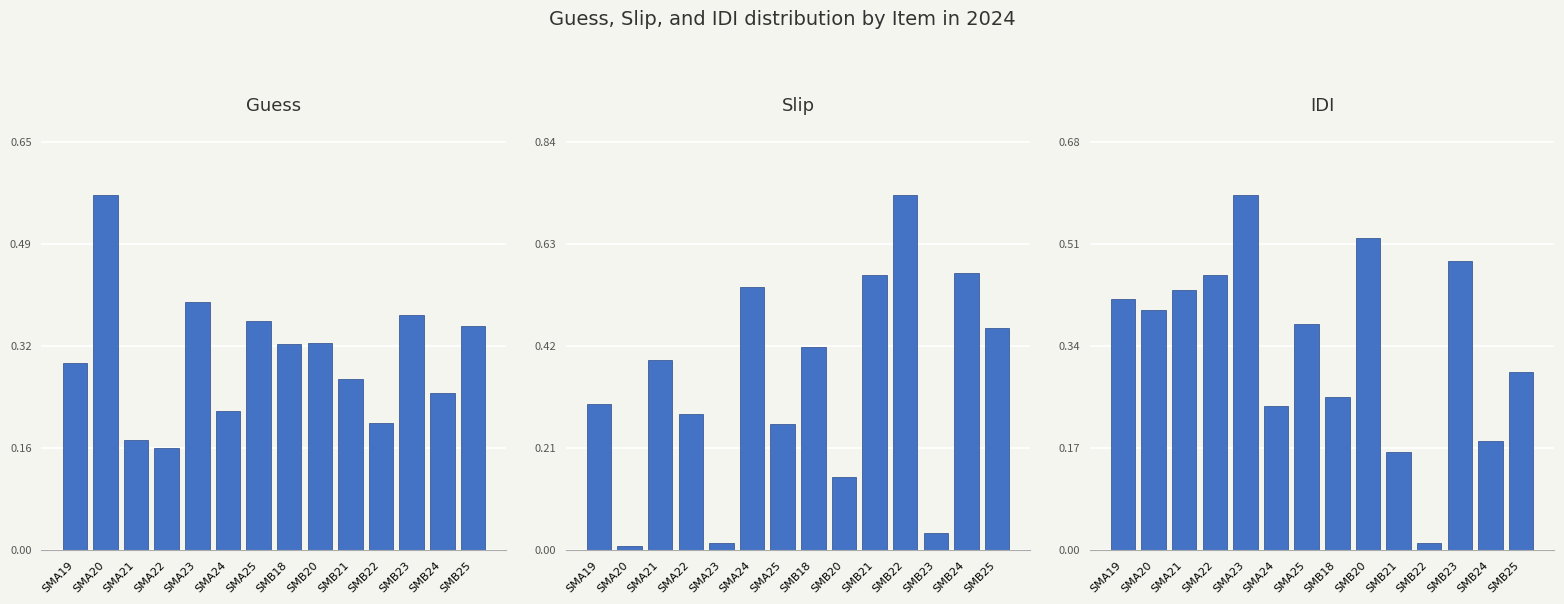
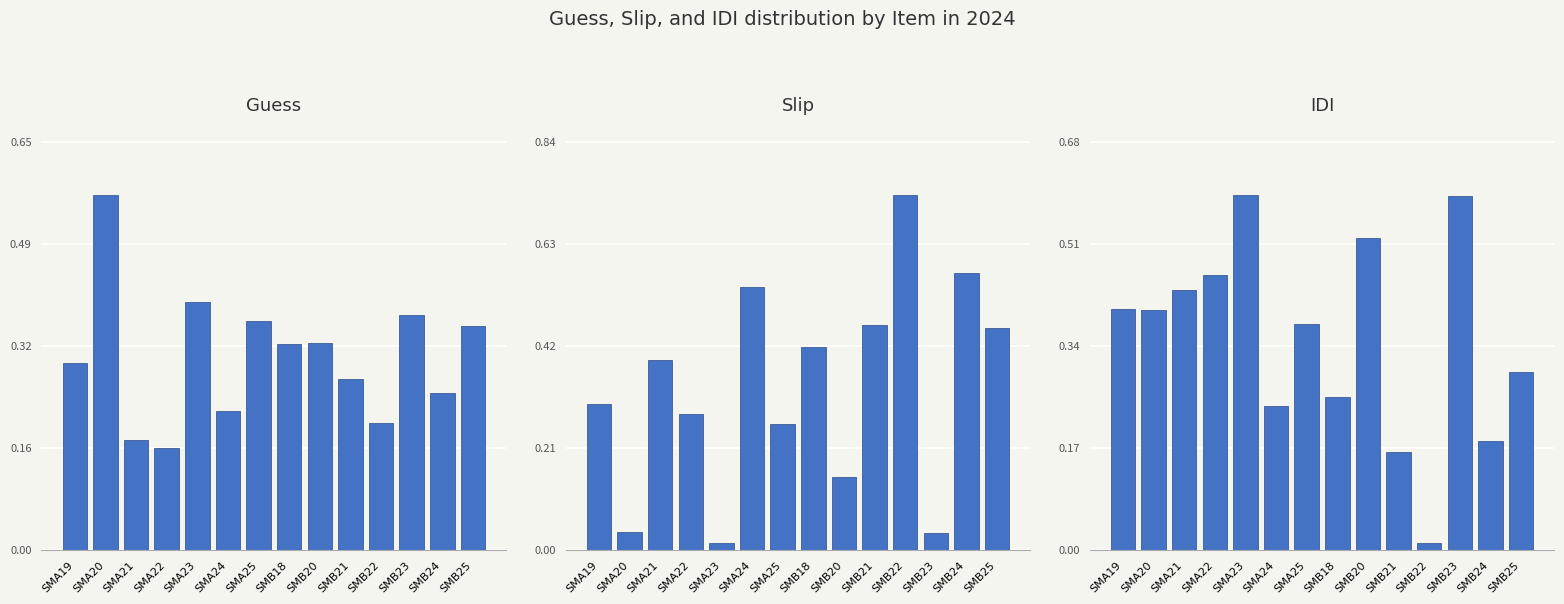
  {
    "Guess": {
      "SMA19": 0.30,
      "SMA20": 0.56,
      "SMA21": 0.17,
      "SMA22": 0.16,
      "SMA23": 0.39,
      "SMA24": 0.22,
      "SMA25": 0.36,
      "SMB18": 0.33,
      "SMB20": 0.33,
      "SMB21": 0.27,
      "SMB22": 0.20,
      "SMB23": 0.37,
      "SMB24": 0.25,
      "SMB25": 0.36
    },
    "Slip": {
      "SMA19": 0.30,
-     "SMA20": 0.01,
+     "SMA20": 0.04,
      "SMA21": 0.39,
      "SMA22": 0.28,
      "SMA23": 0.01,
      "SMA24": 0.54,
      "SMA25": 0.26,
      "SMB18": 0.42,
      "SMB20": 0.15,
-     "SMB21": 0.57,
+     "SMB21": 0.46,
      "SMB22": 0.73,
      "SMB23": 0.04,
      "SMB24": 0.57,
      "SMB25": 0.46
    },
    "IDI": {
-     "SMA19": 0.42,
+     "SMA19": 0.40,
      "SMA20": 0.40,
      "SMA21": 0.44,
      "SMA22": 0.46,
      "SMA23": 0.59,
      "SMA24": 0.24,
      "SMA25": 0.38,
      "SMB18": 0.26,
      "SMB20": 0.52,
      "SMB21": 0.16,
      "SMB22": 0.01,
-     "SMB23": 0.48,
+     "SMB23": 0.59,
      "SMB24": 0.18,
      "SMB25": 0.30
    }
  }
